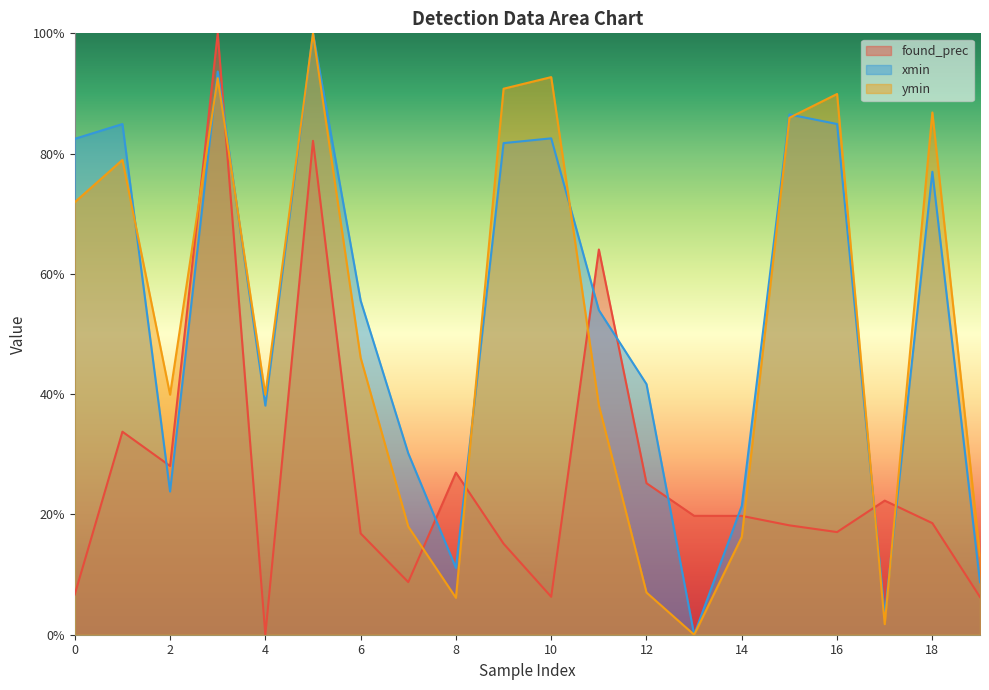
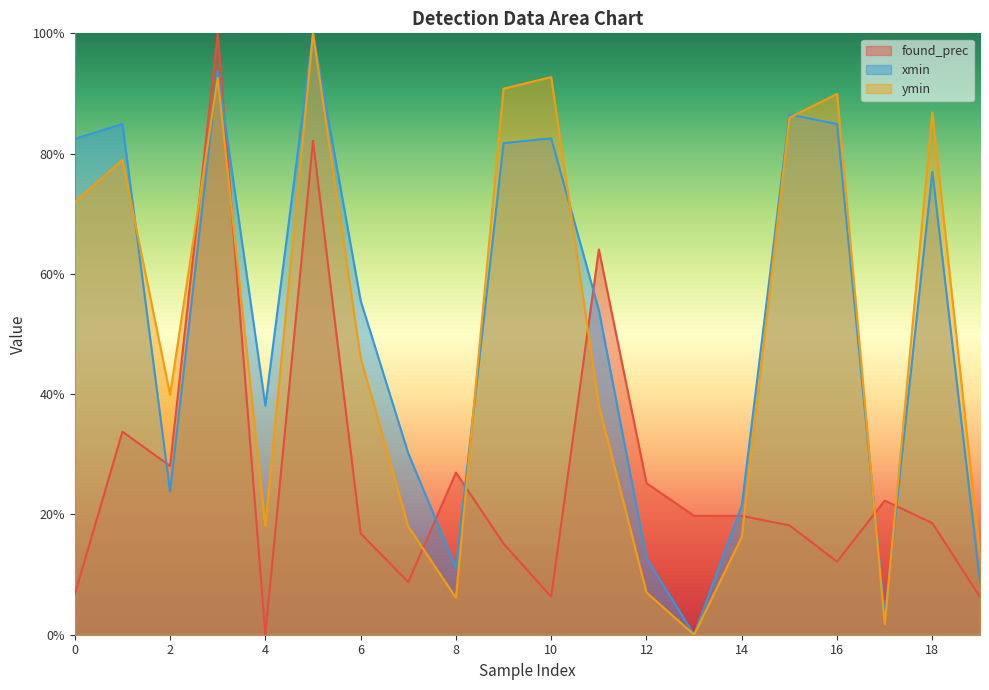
  {
    "found_prec": {
      "0": "7%",
      "2": "28%",
      "4": "0%",
      "6": "17%",
      "8": "27%",
      "10": "6%",
      "12": "25%",
      "14": "20%",
-     "16": "17%",
+     "16": "12%",
      "18": "19%"
    },
    "xmin": {
      "0": "82%",
      "2": "24%",
      "4": "38%",
      "6": "56%",
      "8": "11%",
      "10": "83%",
-     "12": "42%",
+     "12": "13%",
      "14": "21%",
      "16": "85%",
      "18": "77%"
    },
    "ymin": {
      "0": "72%",
      "2": "40%",
-     "4": "40%",
+     "4": "18%",
      "6": "46%",
      "8": "6%",
      "10": "93%",
      "12": "7%",
      "14": "16%",
      "16": "90%",
      "18": "87%"
    }
  }
